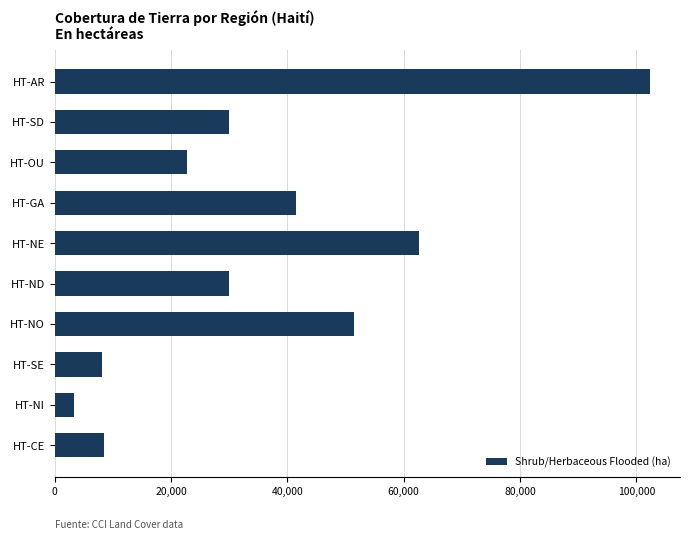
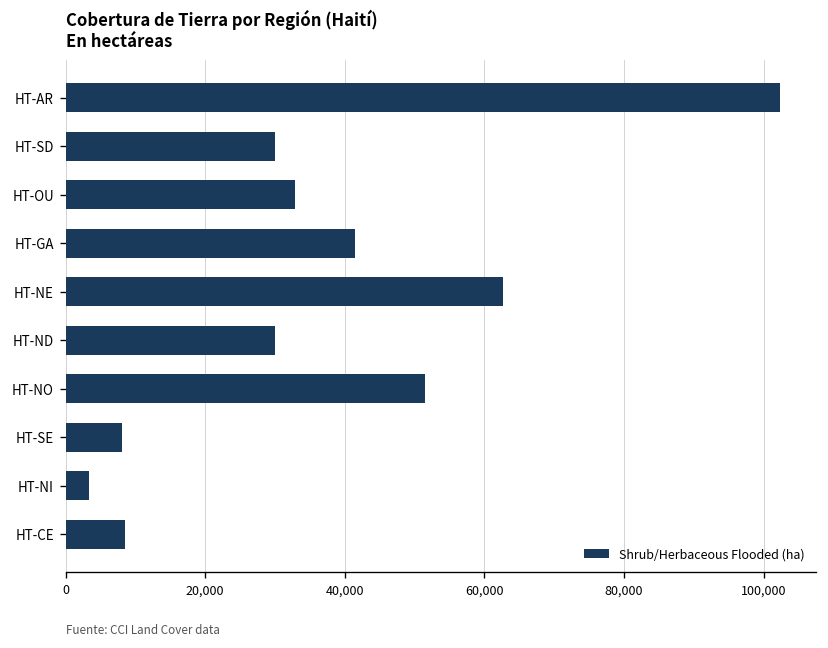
  {
    "HT-AR": "102,000",
    "HT-SD": "30,000",
-   "HT-OU": "23,000",
+   "HT-OU": "33,000",
    "HT-GA": "41,000",
    "HT-NE": "63,000",
    "HT-ND": "30,000",
    "HT-NO": "51,000",
    "HT-SE": "8,000",
    "HT-NI": "3,000",
    "HT-CE": "8,000"
  }
